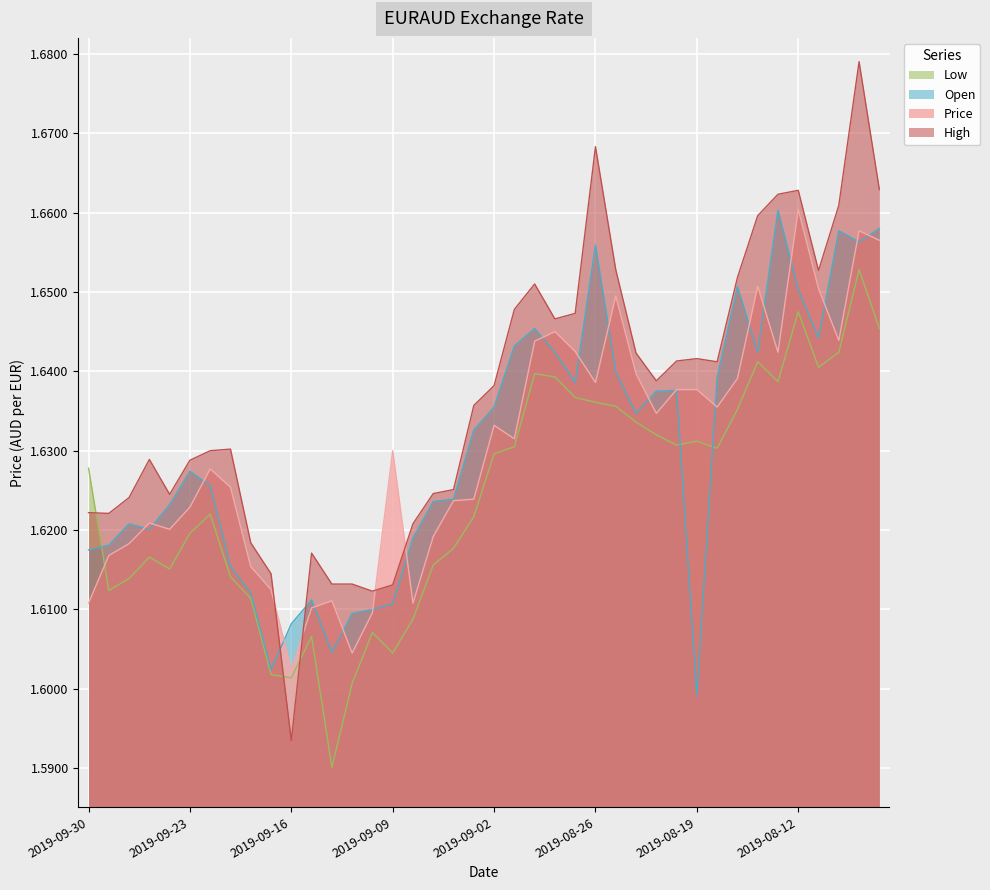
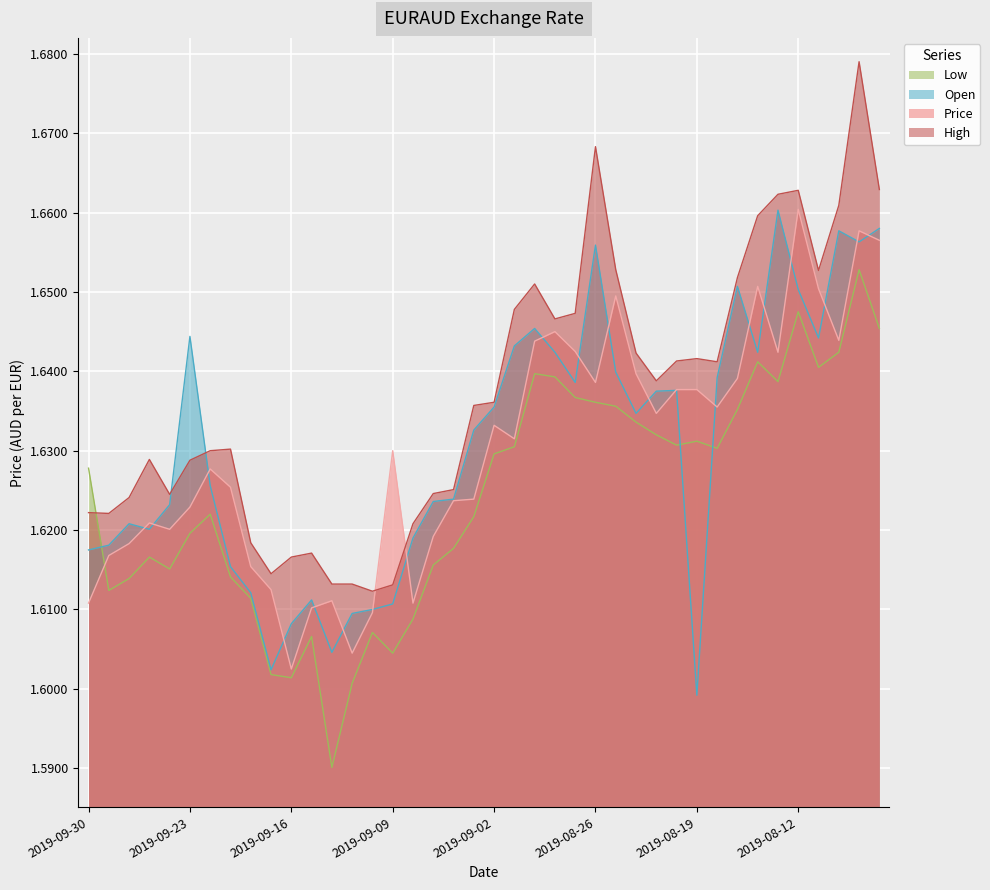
  {
    "Low": {
      "2019-09-30": 1.628,
      "2019-09-23": 1.620,
      "2019-09-16": 1.601,
      "2019-09-09": 1.605,
      "2019-09-02": 1.630,
      "2019-08-26": 1.636,
      "2019-08-19": 1.631,
      "2019-08-12": 1.648
    },
    "Open": {
      "2019-09-30": 1.618,
-     "2019-09-23": 1.627,
+     "2019-09-23": 1.644,
      "2019-09-16": 1.608,
      "2019-09-09": 1.611,
      "2019-09-02": 1.636,
      "2019-08-26": 1.656,
      "2019-08-19": 1.599,
      "2019-08-12": 1.650
    },
    "Price": {
      "2019-09-30": 1.611,
      "2019-09-23": 1.623,
      "2019-09-16": 1.603,
      "2019-09-09": 1.630,
      "2019-09-02": 1.633,
      "2019-08-26": 1.639,
      "2019-08-19": 1.638,
      "2019-08-12": 1.660
    },
    "High": {
      "2019-09-30": 1.622,
      "2019-09-23": 1.629,
-     "2019-09-16": 1.594,
+     "2019-09-16": 1.617,
      "2019-09-09": 1.613,
-     "2019-09-02": 1.638,
+     "2019-09-02": 1.636,
      "2019-08-26": 1.668,
      "2019-08-19": 1.642,
      "2019-08-12": 1.663
    }
  }
